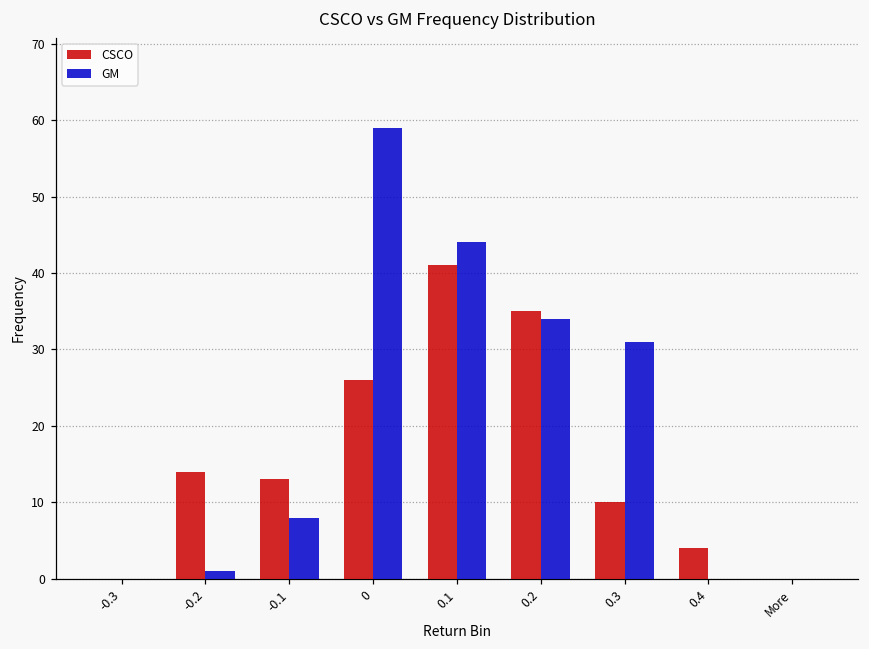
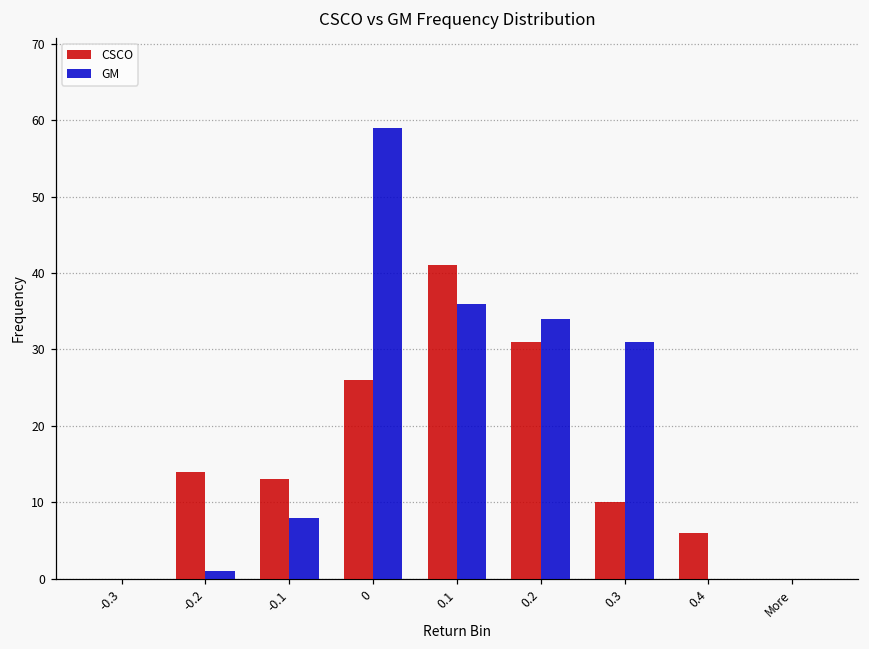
  {
    "CSCO": {
      "-0.3": 0,
      "-0.2": 14,
      "-0.1": 13,
      "0": 26,
      "0.1": 41,
-     "0.2": 35,
+     "0.2": 31,
      "0.3": 10,
-     "0.4": 4,
+     "0.4": 6,
      "More": 0
    },
    "GM": {
      "-0.3": 0,
      "-0.2": 1,
      "-0.1": 8,
      "0": 59,
-     "0.1": 44,
+     "0.1": 36,
      "0.2": 34,
      "0.3": 31,
      "0.4": 0,
      "More": 0
    }
  }
